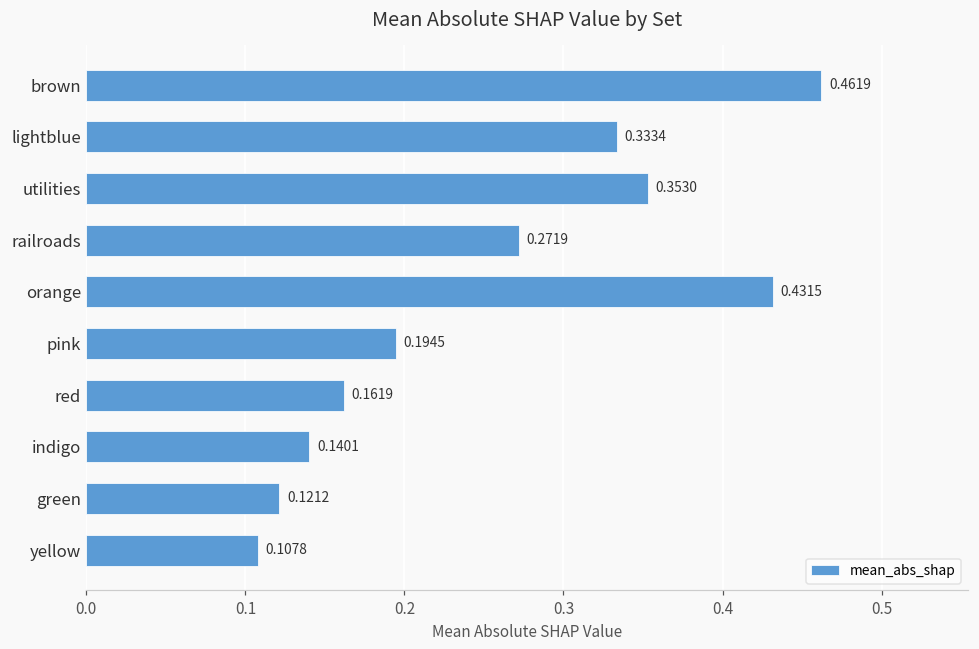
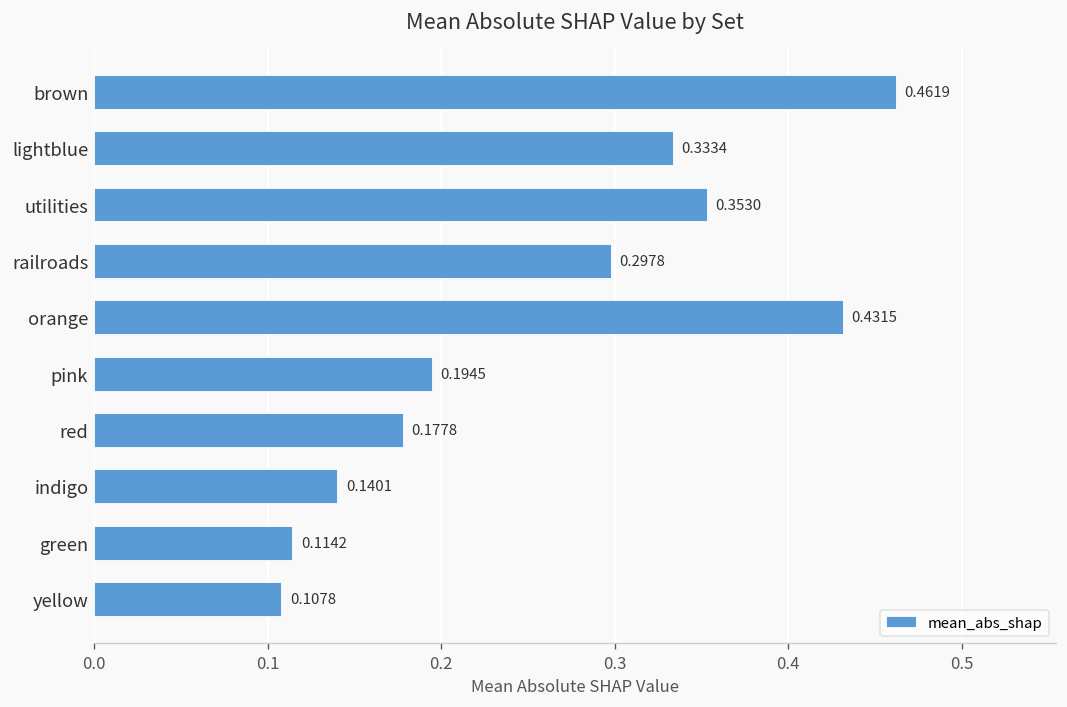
  {
    "brown": 0.4619,
    "lightblue": 0.3334,
    "utilities": 0.3530,
-   "railroads": 0.2719,
+   "railroads": 0.2978,
    "orange": 0.4315,
    "pink": 0.1945,
-   "red": 0.1619,
+   "red": 0.1778,
    "indigo": 0.1401,
-   "green": 0.1212,
+   "green": 0.1142,
    "yellow": 0.1078
  }
